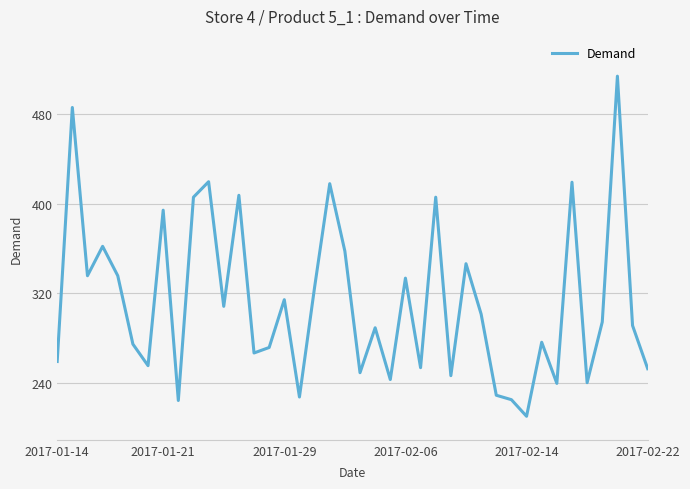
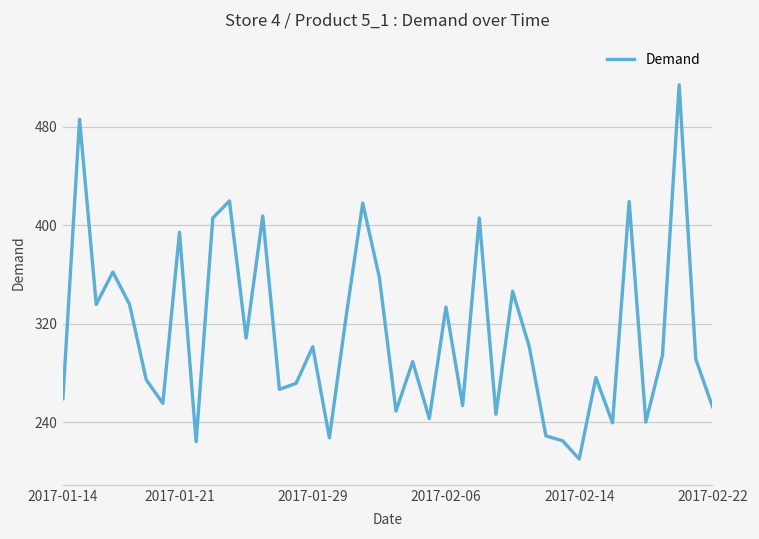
  {
    "2017-01-14": 259,
    "2017-01-21": 394,
-   "2017-01-29": 314,
+   "2017-01-29": 301,
    "2017-02-06": 333,
    "2017-02-14": 210,
    "2017-02-22": 253
  }
